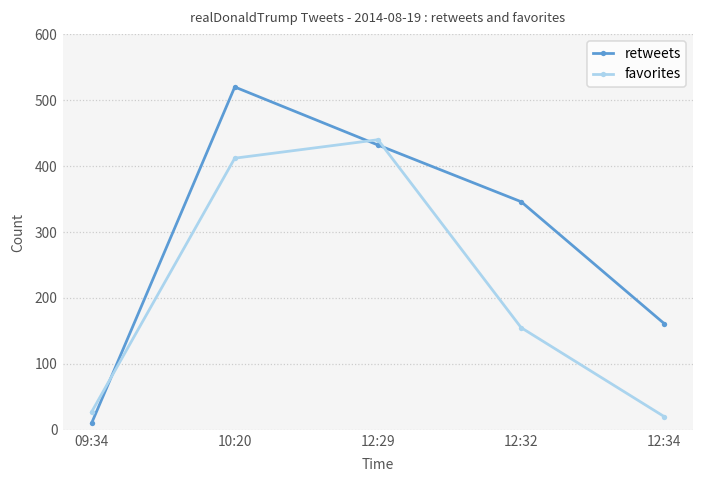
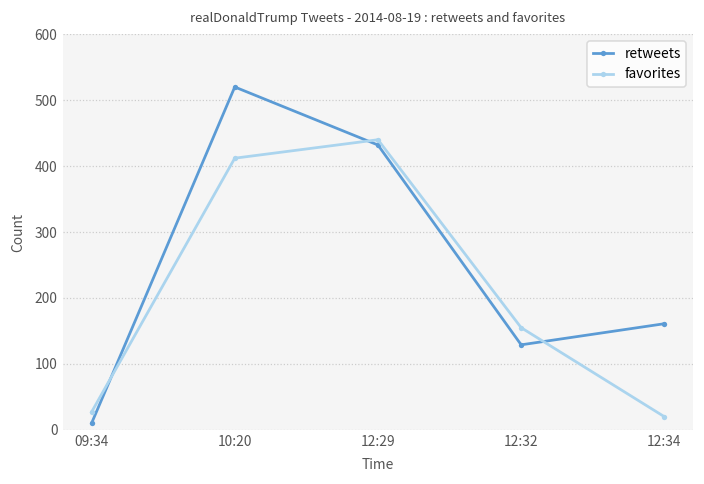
  {
    "retweets": {
      "09:34": 10,
      "10:20": 520,
      "12:29": 430,
-     "12:32": 350,
+     "12:32": 130,
      "12:34": 160
    },
    "favorites": {
      "09:34": 30,
      "10:20": 410,
      "12:29": 440,
      "12:32": 160,
      "12:34": 20
    }
  }
